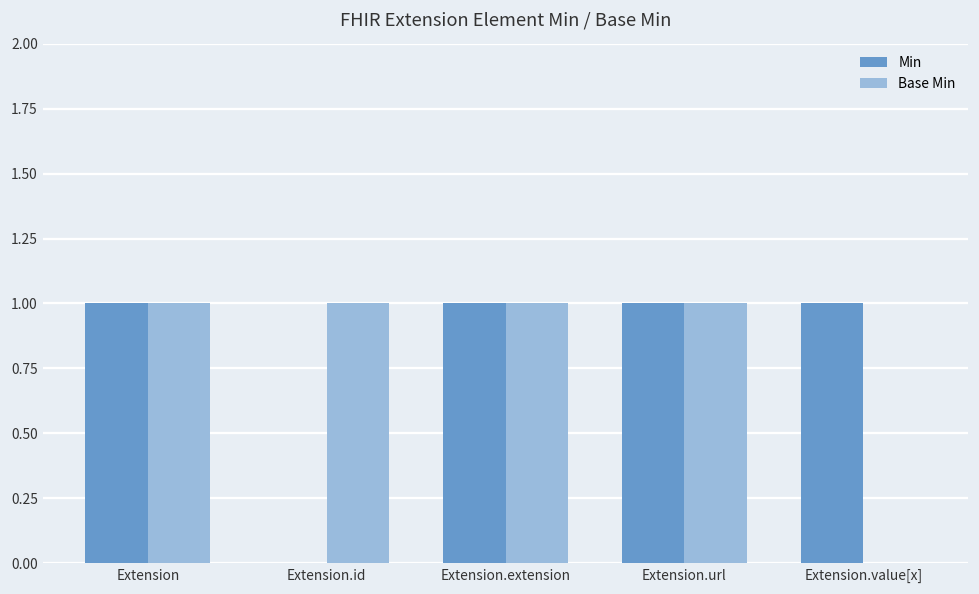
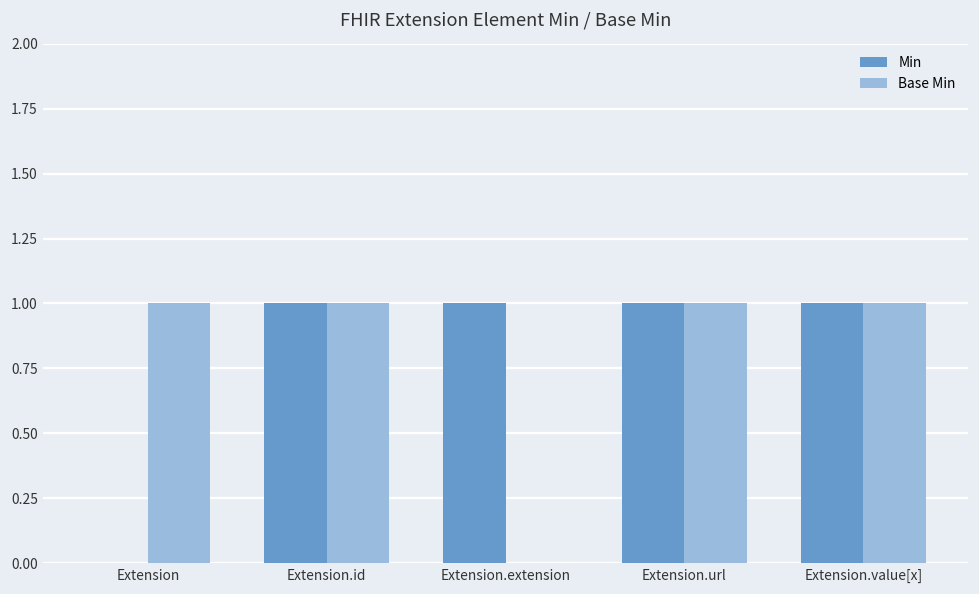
  {
    "Min": {
-     "Extension": 1,
-     "Extension.id": 0,
+     "Extension": 0,
+     "Extension.id": 1,
      "Extension.extension": 1,
      "Extension.url": 1,
      "Extension.value[x]": 1
    },
    "Base Min": {
      "Extension": 1,
      "Extension.id": 1,
-     "Extension.extension": 1,
+     "Extension.extension": 0,
      "Extension.url": 1,
-     "Extension.value[x]": 0
+     "Extension.value[x]": 1
    }
  }
